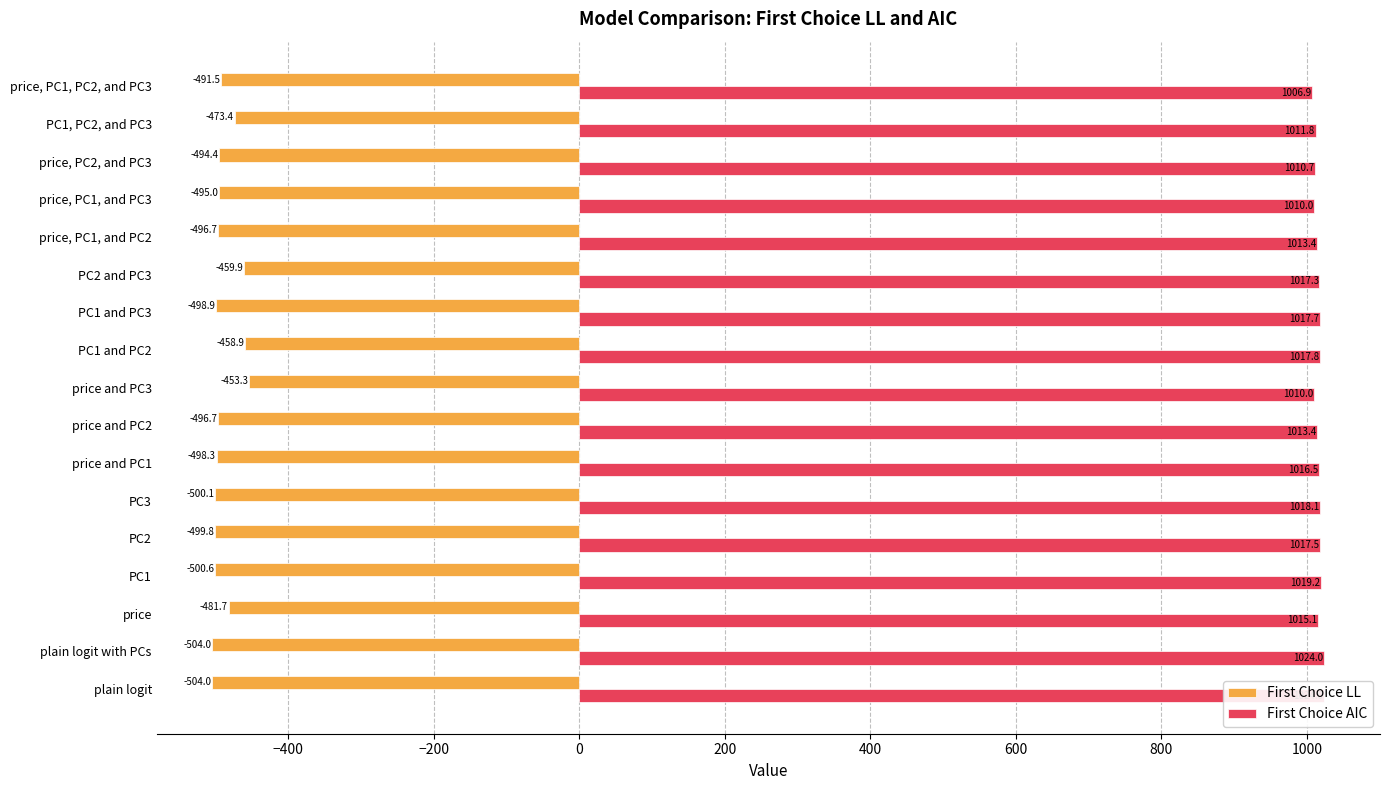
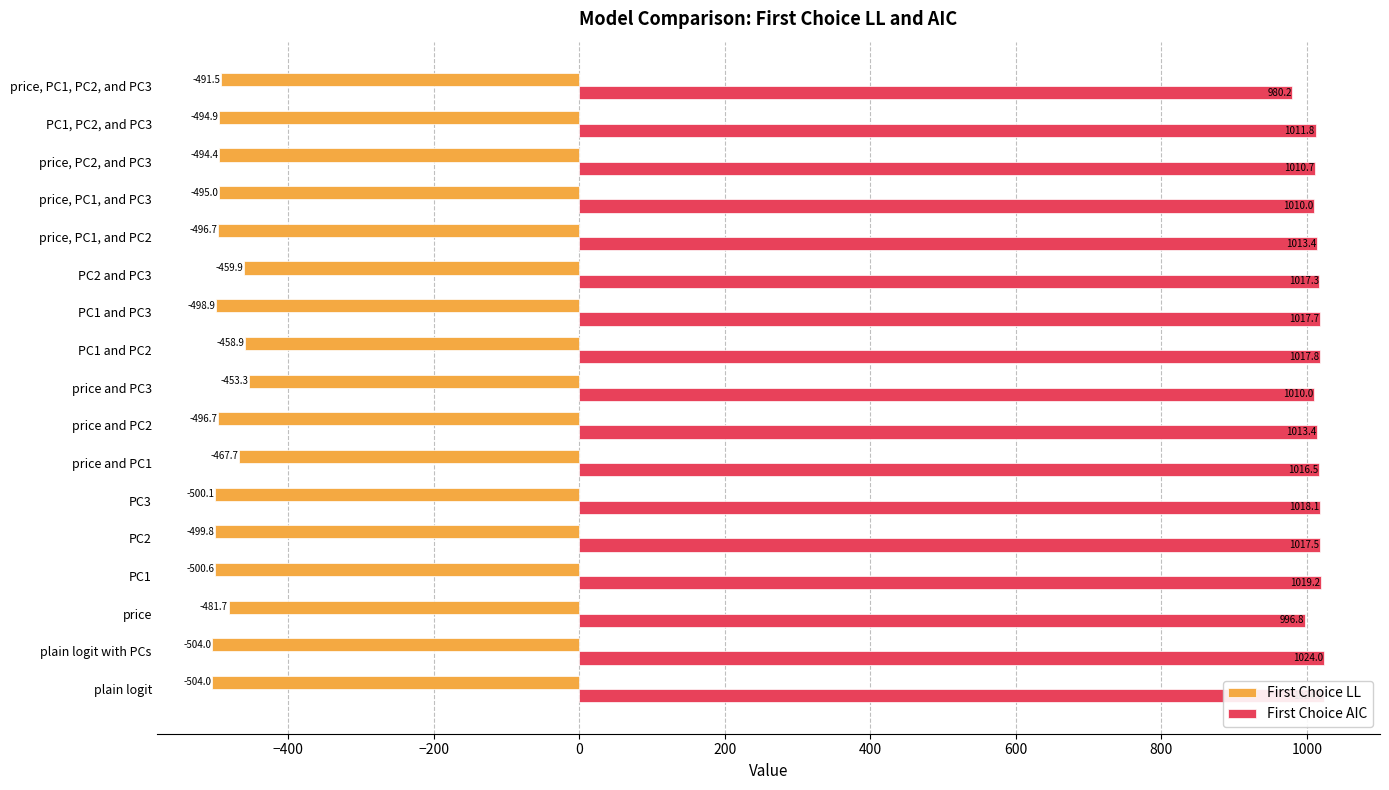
  {
    "First Choice LL": {
      "price, PC1, PC2, and PC3": -491.5,
-     "PC1, PC2, and PC3": -473.4,
+     "PC1, PC2, and PC3": -494.9,
      "price, PC2, and PC3": -494.4,
      "price, PC1, and PC3": -495.0,
      "price, PC1, and PC2": -496.7,
      "PC2 and PC3": -459.9,
      "PC1 and PC3": -498.9,
      "PC1 and PC2": -458.9,
      "price and PC3": -453.3,
      "price and PC2": -496.7,
-     "price and PC1": -498.3,
+     "price and PC1": -467.7,
      "PC3": -500.1,
      "PC2": -499.8,
      "PC1": -500.6,
      "price": -481.7,
      "plain logit with PCs": -504.0,
      "plain logit": -504.0
    },
    "First Choice AIC": {
-     "price, PC1, PC2, and PC3": 1006.9,
+     "price, PC1, PC2, and PC3": 980.2,
      "PC1, PC2, and PC3": 1011.8,
      "price, PC2, and PC3": 1010.7,
      "price, PC1, and PC3": 1010.0,
      "price, PC1, and PC2": 1013.4,
      "PC2 and PC3": 1017.3,
      "PC1 and PC3": 1017.7,
      "PC1 and PC2": 1017.8,
      "price and PC3": 1010.0,
      "price and PC2": 1013.4,
      "price and PC1": 1016.5,
      "PC3": 1018.1,
      "PC2": 1017.5,
      "PC1": 1019.2,
-     "price": 1015.1,
+     "price": 996.8,
      "plain logit with PCs": 1024.0
    }
  }
